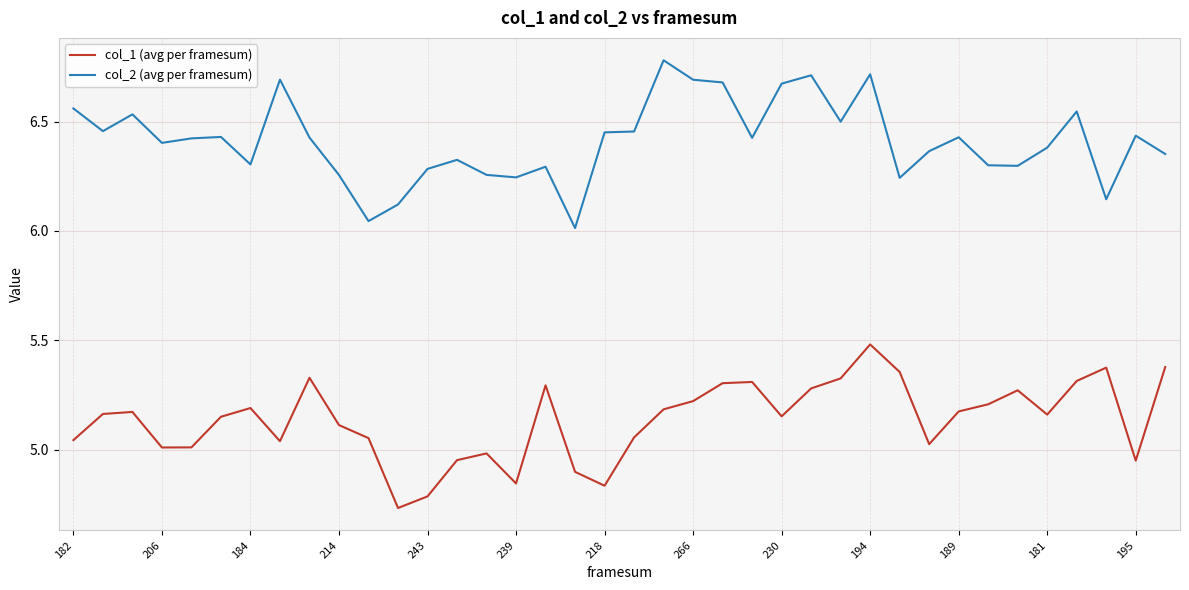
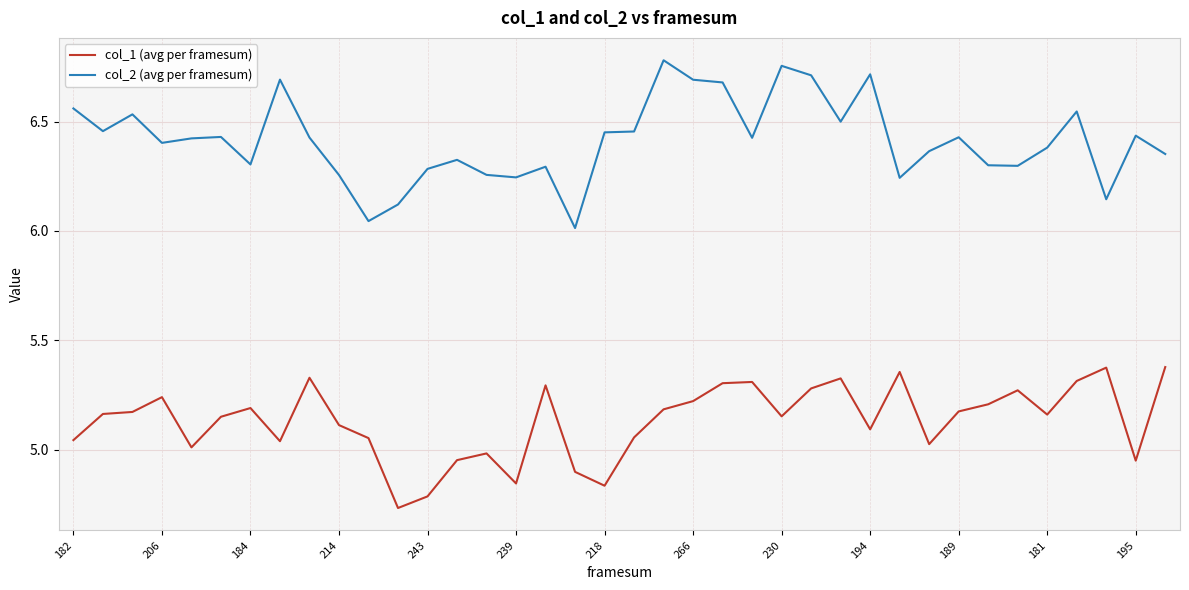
  {
    "col_1 (avg per framesum)": {
      "182": 5.04,
-     "206": 5.01,
+     "206": 5.24,
      "184": 5.19,
      "214": 5.11,
      "243": 4.79,
      "239": 4.85,
      "218": 4.83,
      "266": 5.22,
      "230": 5.15,
-     "194": 5.48,
+     "194": 5.09,
      "189": 5.17,
      "181": 5.16,
      "195": 4.95
    },
    "col_2 (avg per framesum)": {
      "182": 6.56,
      "206": 6.40,
      "184": 6.30,
      "214": 6.26,
      "243": 6.28,
      "239": 6.25,
      "218": 6.45,
      "266": 6.69,
-     "230": 6.67,
+     "230": 6.76,
      "194": 6.72,
      "189": 6.43,
      "181": 6.38,
      "195": 6.44
    }
  }
